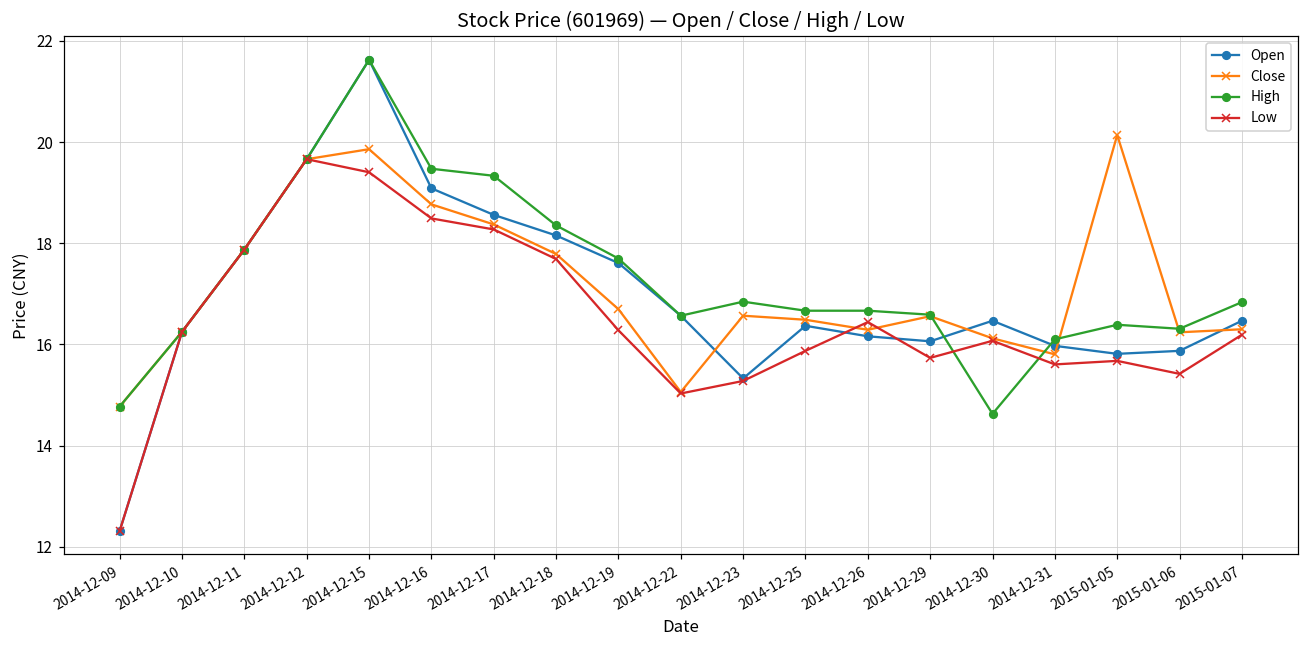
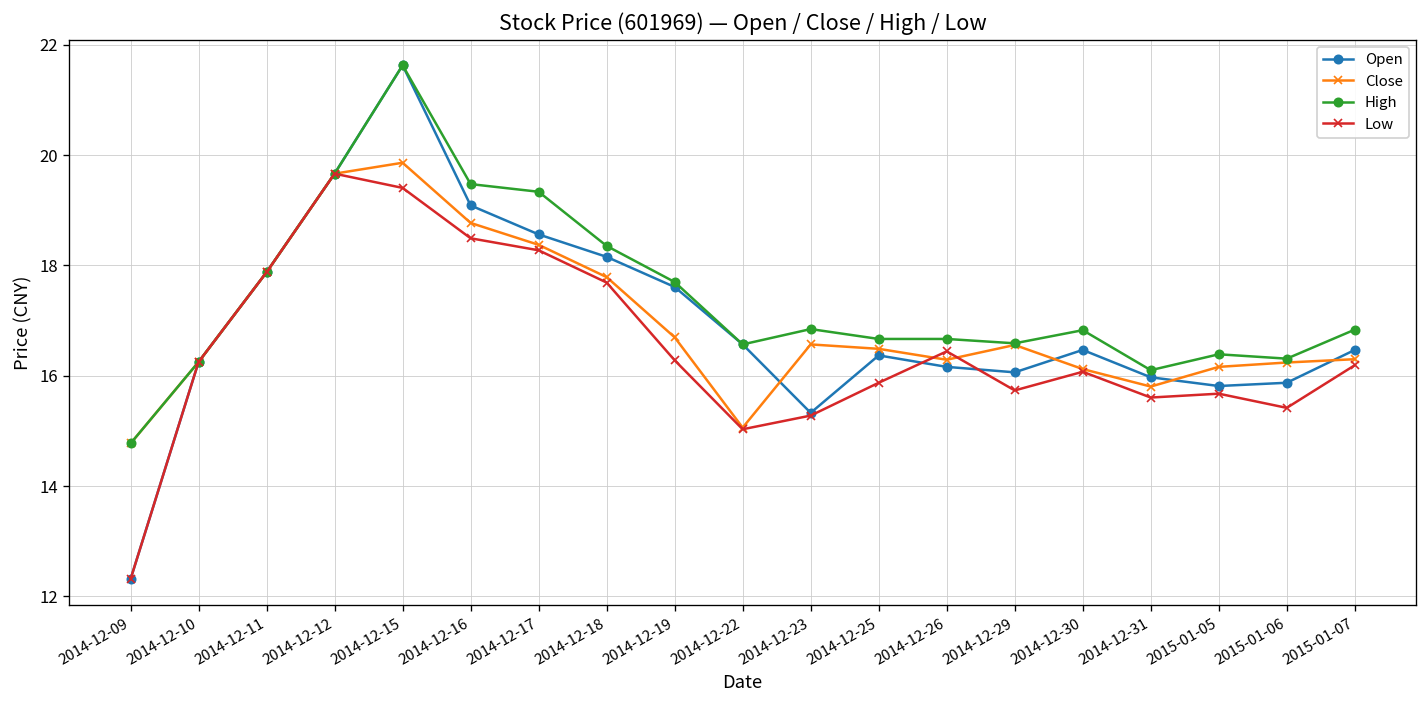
  {
    "Open": {
      "2014-12-16": 19.1,
      "2014-12-17": 18.6,
      "2014-12-18": 18.2,
      "2014-12-19": 17.6,
      "2014-12-25": 16.4,
      "2014-12-26": 16.2,
      "2014-12-29": 16.1,
      "2014-12-30": 16.5,
      "2014-12-31": 16.0,
      "2015-01-05": 15.8,
      "2015-01-06": 15.9,
      "2015-01-07": 16.5
    },
    "Close": {
      "2014-12-15": 19.9,
      "2014-12-16": 18.8,
      "2014-12-17": 18.4,
      "2014-12-18": 17.8,
      "2014-12-19": 16.7,
      "2014-12-23": 16.6,
      "2014-12-25": 16.5,
      "2014-12-26": 16.3,
      "2014-12-31": 15.8,
-     "2015-01-05": 20.1,
+     "2015-01-05": 16.2,
      "2015-01-06": 16.2,
      "2015-01-07": 16.3
    },
    "High": {
      "2014-12-16": 19.5,
      "2014-12-17": 19.3,
      "2014-12-18": 18.4,
      "2014-12-19": 17.7,
      "2014-12-23": 16.8,
      "2014-12-25": 16.7,
      "2014-12-26": 16.7,
-     "2014-12-30": 14.6,
+     "2014-12-30": 16.8,
      "2014-12-31": 16.1,
      "2015-01-05": 16.4,
      "2015-01-06": 16.3,
      "2015-01-07": 16.8
    },
    "Low": {
      "2014-12-15": 19.4,
      "2014-12-16": 18.5,
      "2014-12-17": 18.3,
      "2014-12-18": 17.7,
      "2014-12-19": 16.3,
      "2014-12-25": 15.9,
      "2014-12-26": 16.4,
      "2014-12-29": 15.7,
      "2014-12-31": 15.6,
      "2015-01-05": 15.7,
      "2015-01-06": 15.4,
      "2015-01-07": 16.2
    }
  }
